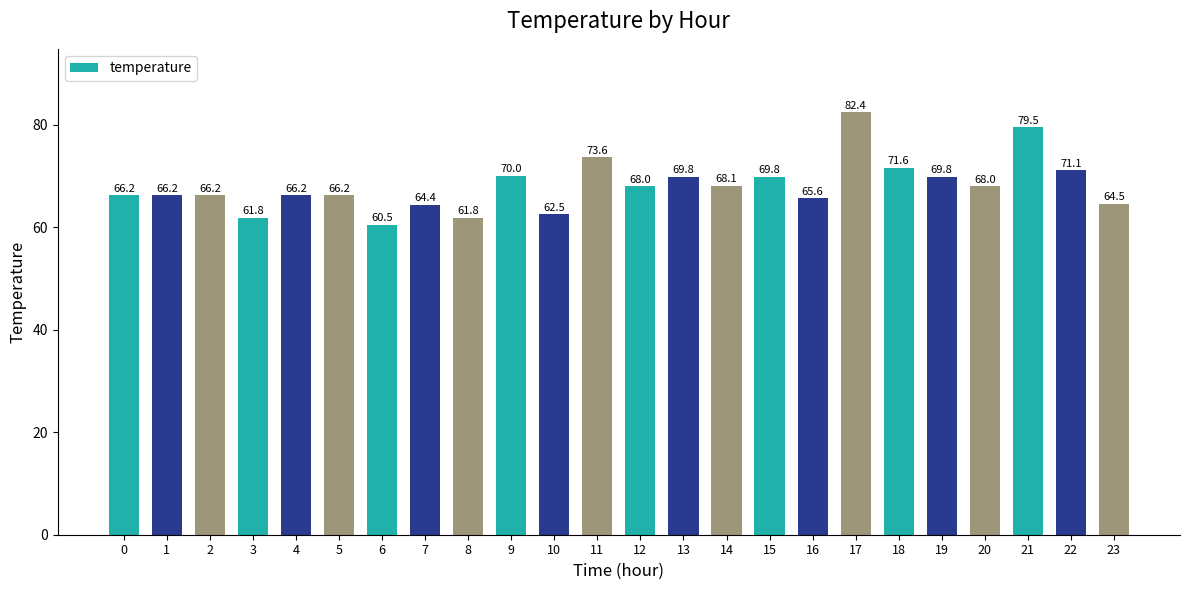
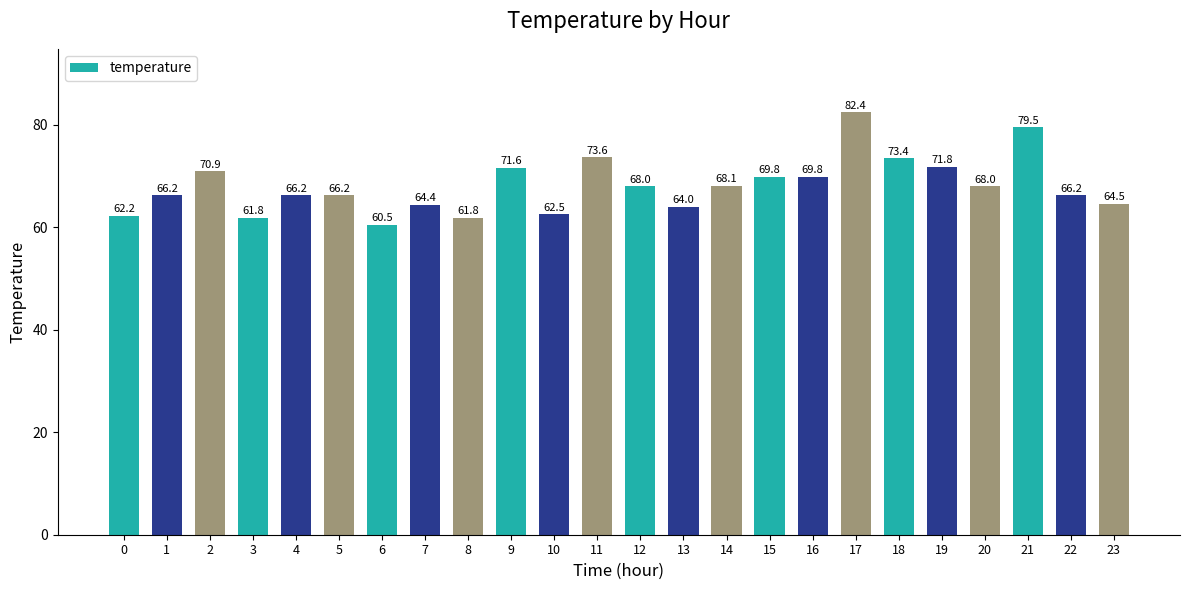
  {
-   "0": 66.2,
+   "0": 62.2,
    "1": 66.2,
-   "2": 66.2,
+   "2": 70.9,
    "3": 61.8,
    "4": 66.2,
    "5": 66.2,
    "6": 60.5,
    "7": 64.4,
    "8": 61.8,
-   "9": 70.0,
+   "9": 71.6,
    "10": 62.5,
    "11": 73.6,
    "12": 68.0,
-   "13": 69.8,
+   "13": 64.0,
    "14": 68.1,
    "15": 69.8,
-   "16": 65.6,
+   "16": 69.8,
    "17": 82.4,
-   "18": 71.6,
-   "19": 69.8,
+   "18": 73.4,
+   "19": 71.8,
    "20": 68.0,
    "21": 79.5,
-   "22": 71.1,
+   "22": 66.2,
    "23": 64.5
  }
